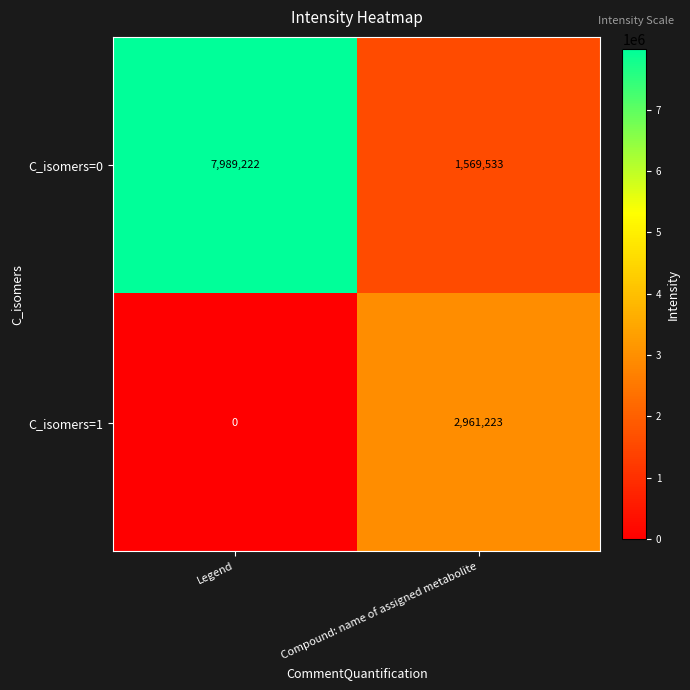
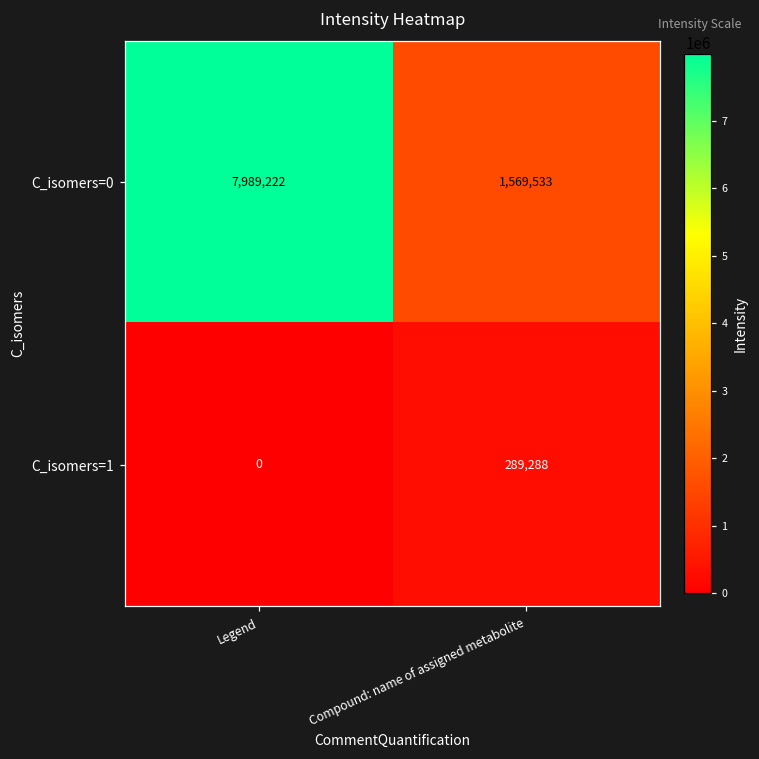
  {
    "C_isomers=0": {
      "Legend": "7,989,222",
      "Compound: name of assigned metabolite": "1,569,533"
    },
    "C_isomers=1": {
      "Legend": "0",
-     "Compound: name of assigned metabolite": "2,961,223"
+     "Compound: name of assigned metabolite": "289,288"
    }
  }
